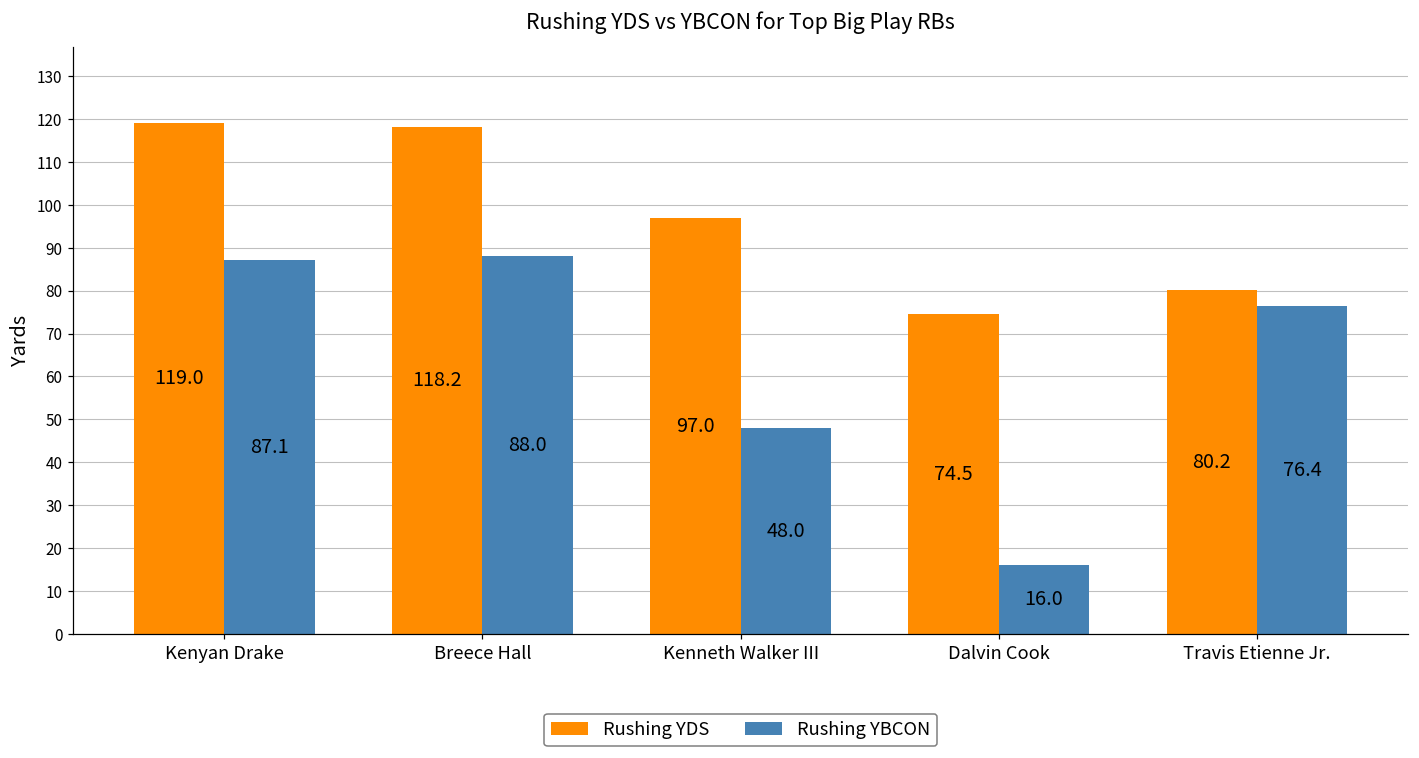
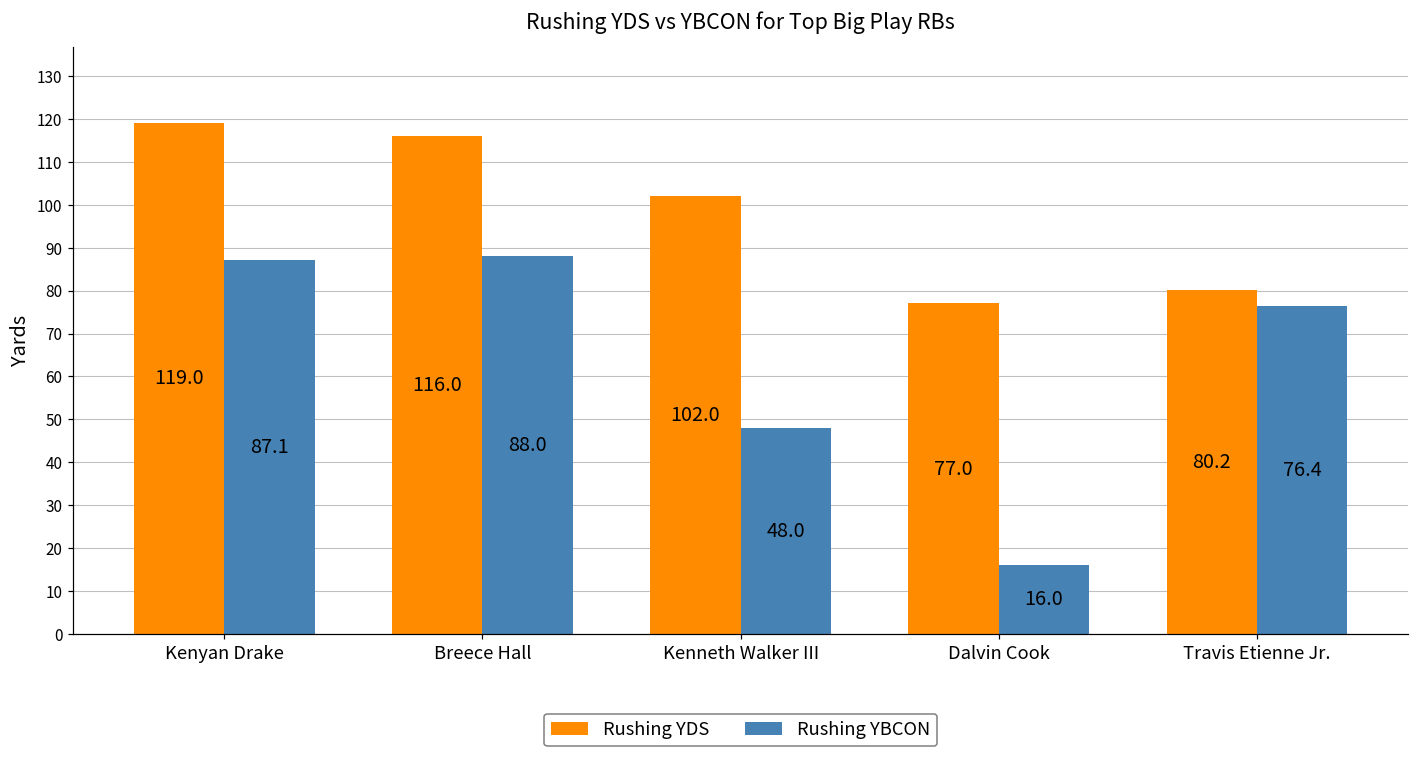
  {
    "Rushing YDS": {
      "Kenyan Drake": 119.0,
-     "Breece Hall": 118.2,
-     "Kenneth Walker III": 97.0,
-     "Dalvin Cook": 74.5,
+     "Breece Hall": 116.0,
+     "Kenneth Walker III": 102.0,
+     "Dalvin Cook": 77.0,
      "Travis Etienne Jr.": 80.2
    },
    "Rushing YBCON": {
      "Kenyan Drake": 87.1,
      "Breece Hall": 88.0,
      "Kenneth Walker III": 48.0,
      "Dalvin Cook": 16.0,
      "Travis Etienne Jr.": 76.4
    }
  }
